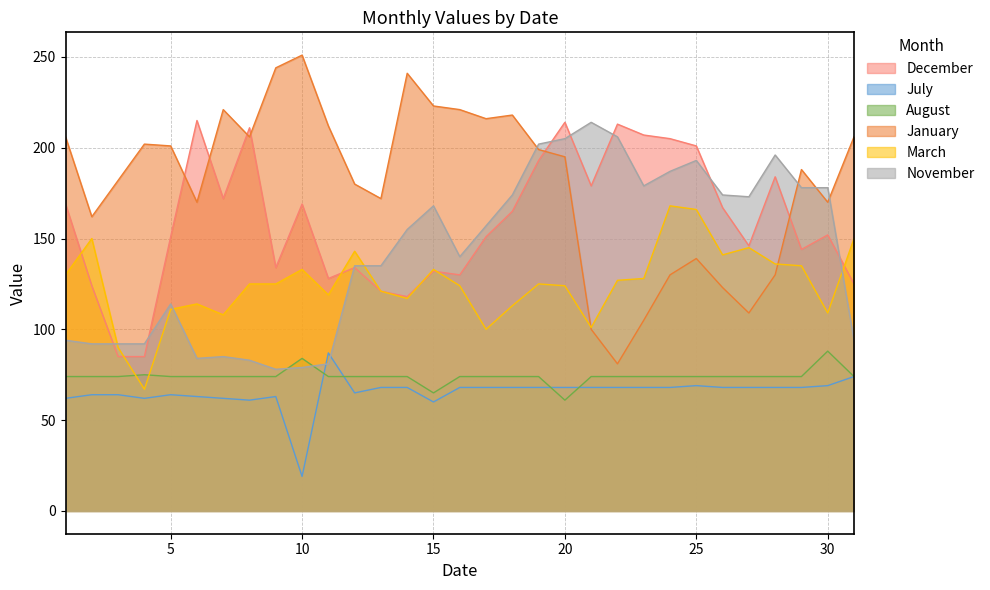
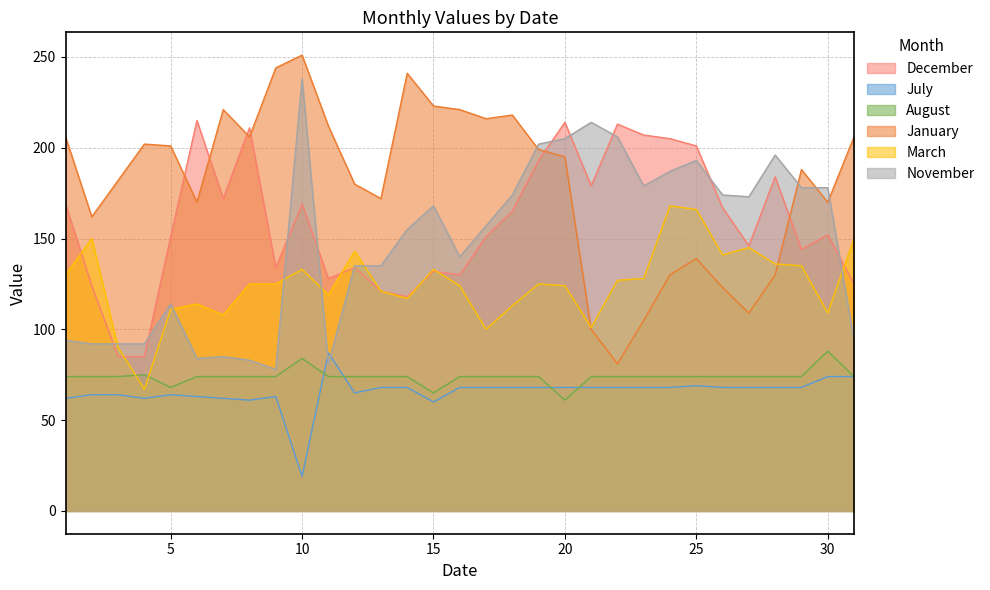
  {
    "July": {
      "5": 64,
      "10": 19,
      "15": 60,
      "20": 68,
      "25": 69,
-     "30": 69
+     "30": 74
    },
    "August": {
-     "5": 74,
+     "5": 68,
      "10": 84,
      "15": 65,
      "20": 61,
      "25": 74,
      "30": 88
    },
    "March": {
      "5": 111,
      "10": 133,
      "20": 124,
      "25": 166,
      "30": 109
    },
    "November": {
      "5": 114,
-     "10": 79,
+     "10": 238,
      "15": 168,
      "20": 205,
      "25": 193,
      "30": 178
    }
  }
